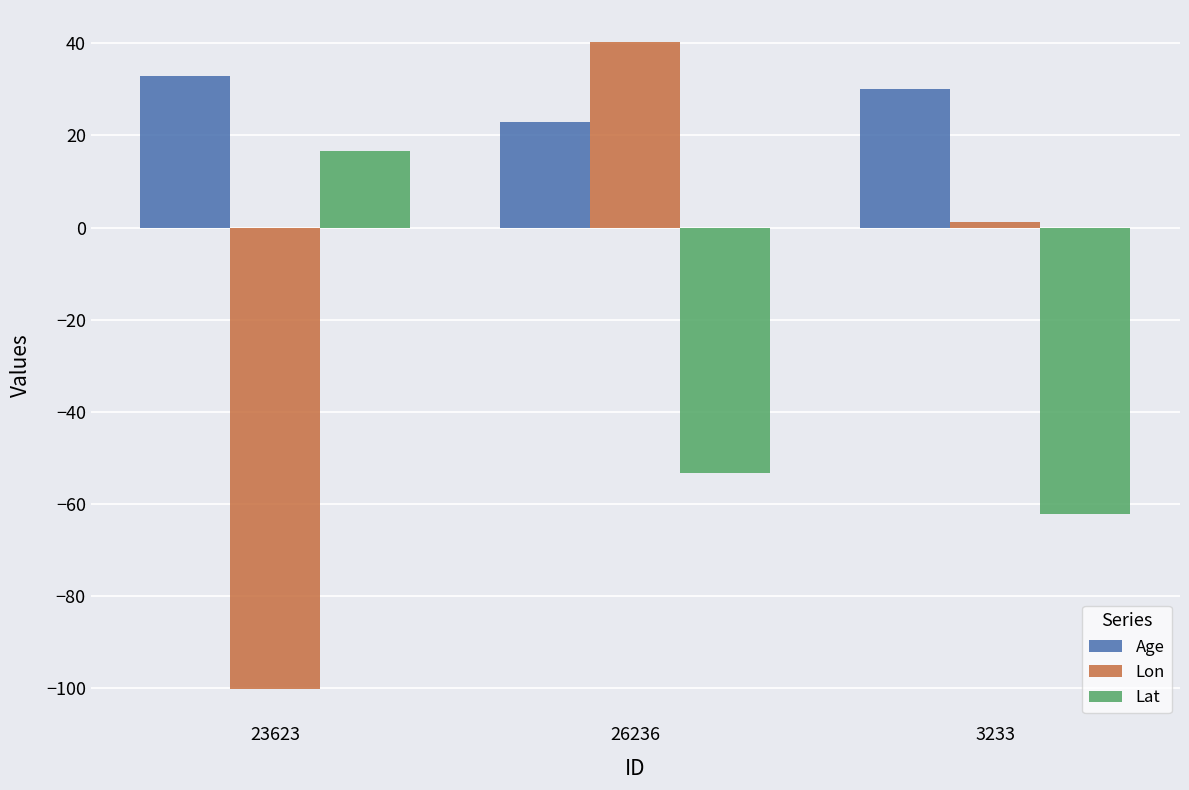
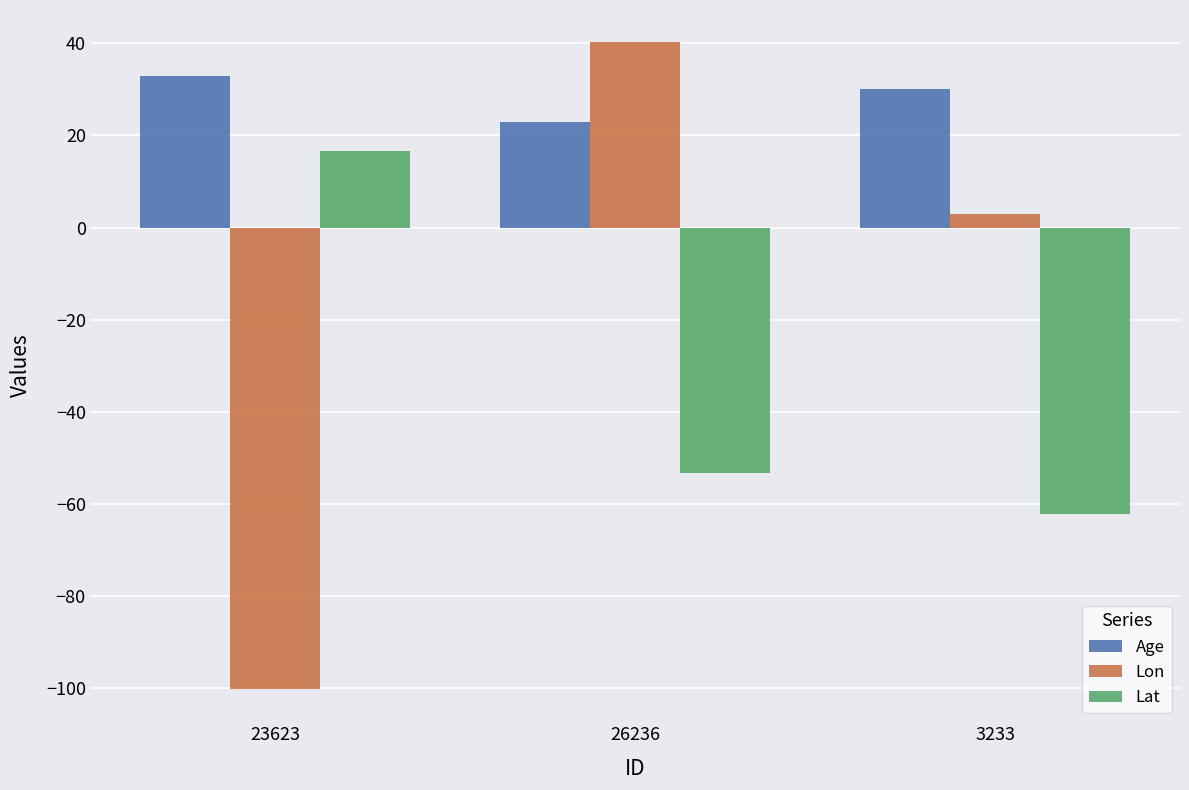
  {
    "Age": {
      "23623": 33,
      "26236": 23,
      "3233": 30
    },
    "Lon": {
      "23623": -100,
      "26236": 40,
-     "3233": 1
+     "3233": 3
    },
    "Lat": {
      "23623": 17,
      "26236": -53,
      "3233": -62
    }
  }
